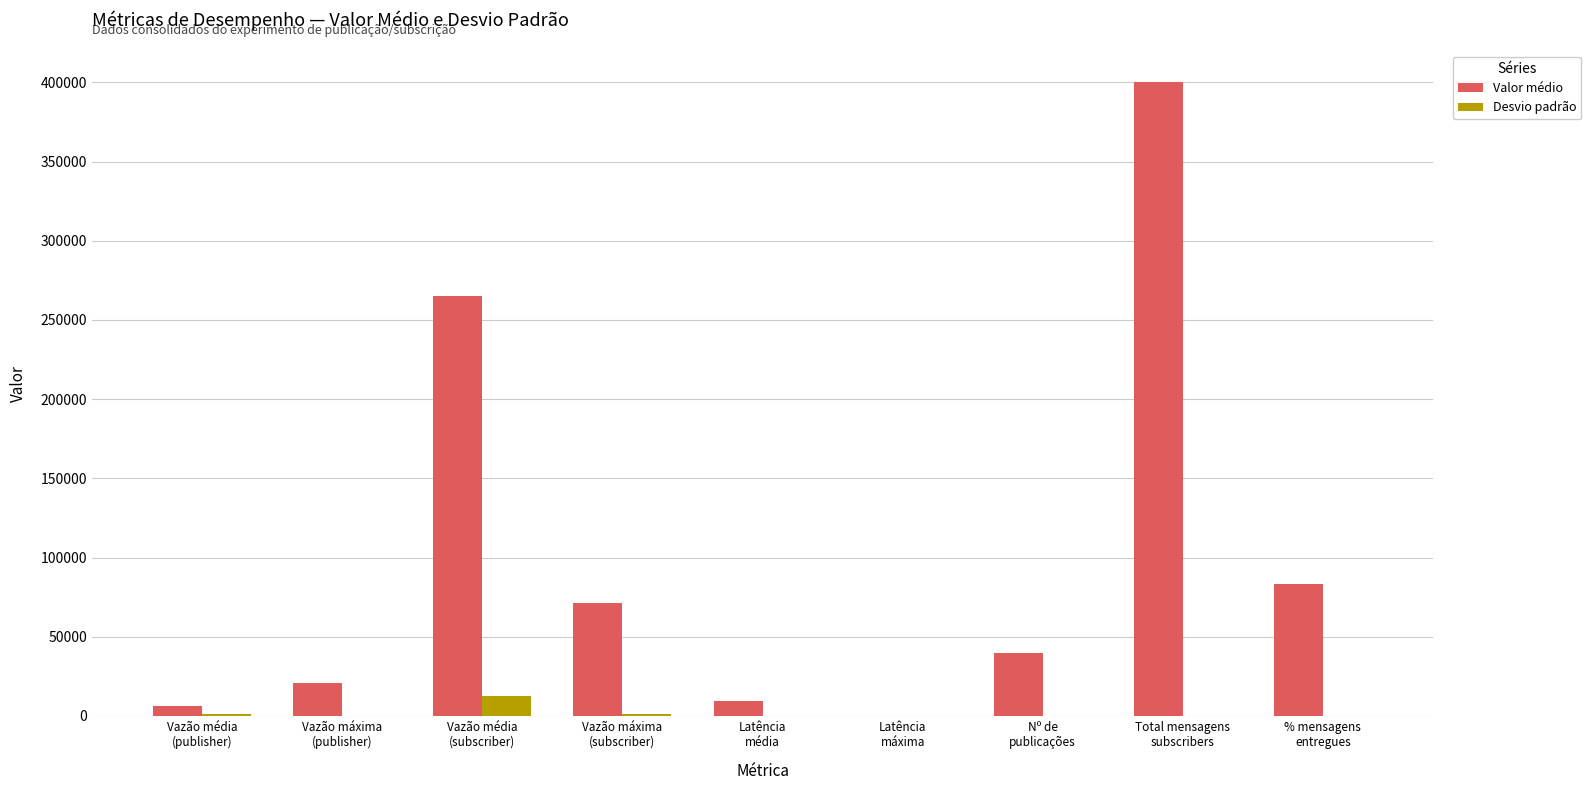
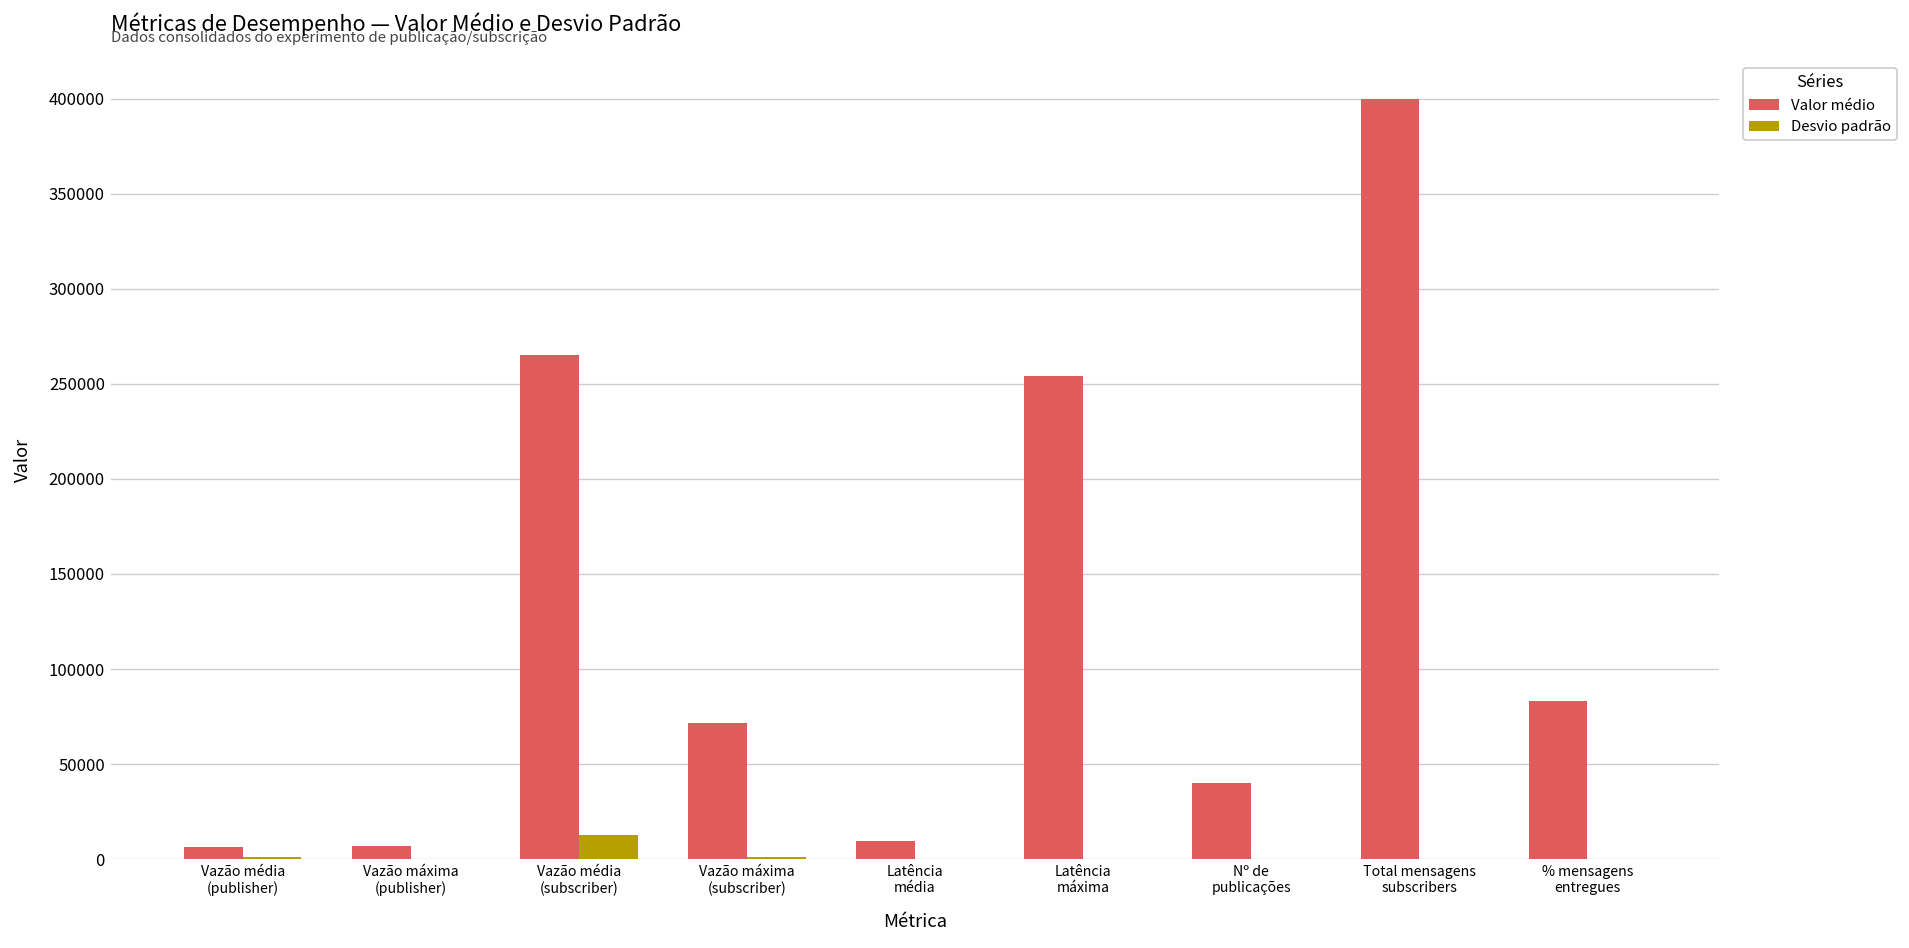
  {
    "Valor médio": {
      "Vazão média (publisher)": 6000,
-     "Vazão máxima (publisher)": 21000,
+     "Vazão máxima (publisher)": 7000,
      "Vazão média (subscriber)": 265000,
      "Vazão máxima (subscriber)": 71000,
      "Latência média": 9000,
-     "Latência máxima": 0,
+     "Latência máxima": 254000,
      "Nº de publicações": 40000,
      "Total mensagens subscribers": 400000,
      "% mensagens entregues": 83000
    },
    "Desvio padrão": {
      "Vazão média (subscriber)": 13000,
      "Nº de publicações": 0,
      "Total mensagens subscribers": 0,
      "% mensagens entregues": 0
    }
  }
